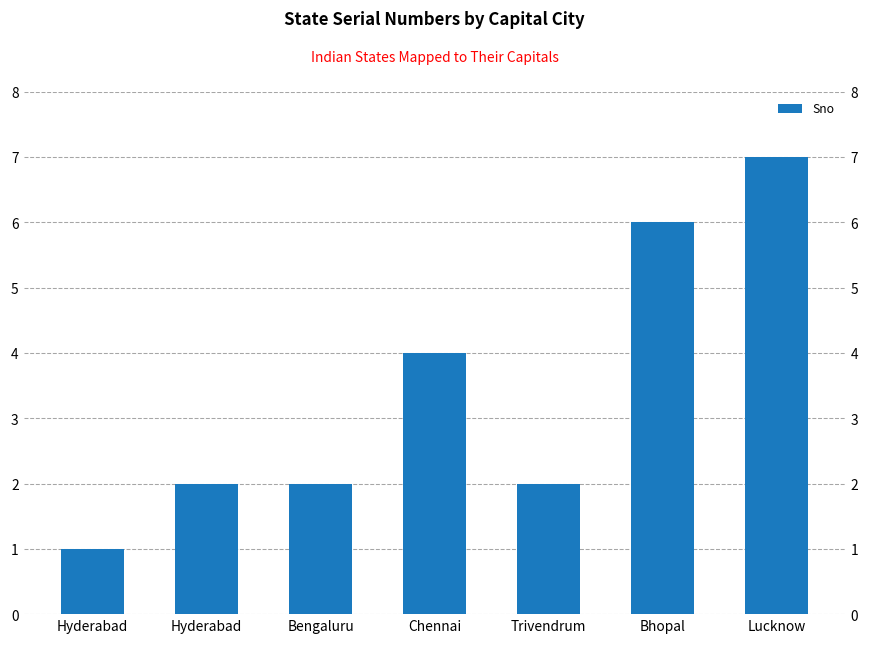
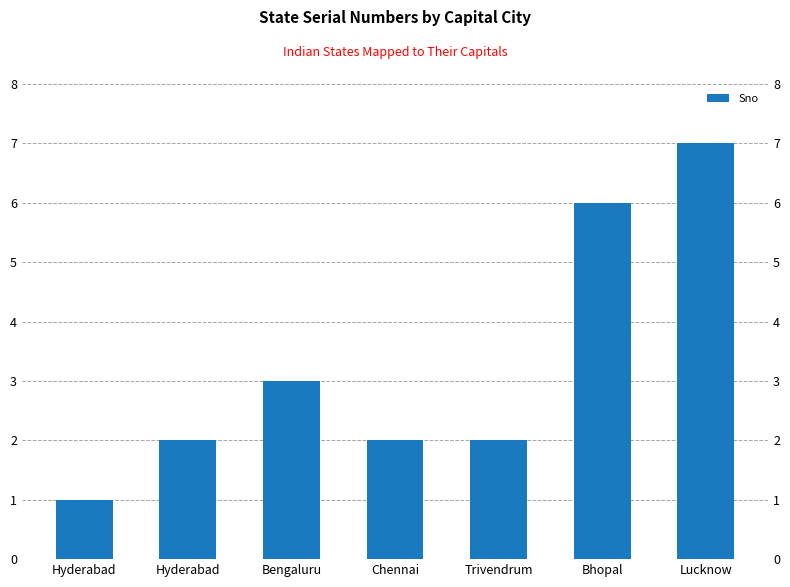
  {
-   "Bengaluru": 2,
-   "Chennai": 4,
+   "Bengaluru": 3,
+   "Chennai": 2,
    "Trivendrum": 2,
    "Bhopal": 6,
    "Lucknow": 7
  }
